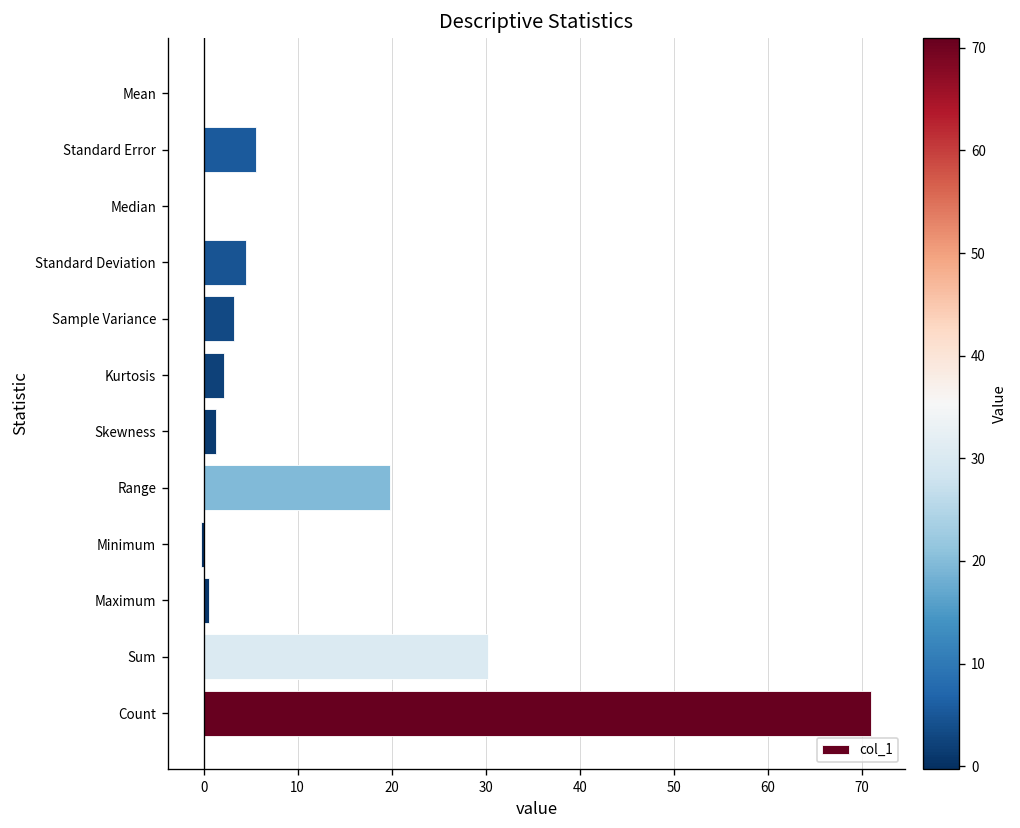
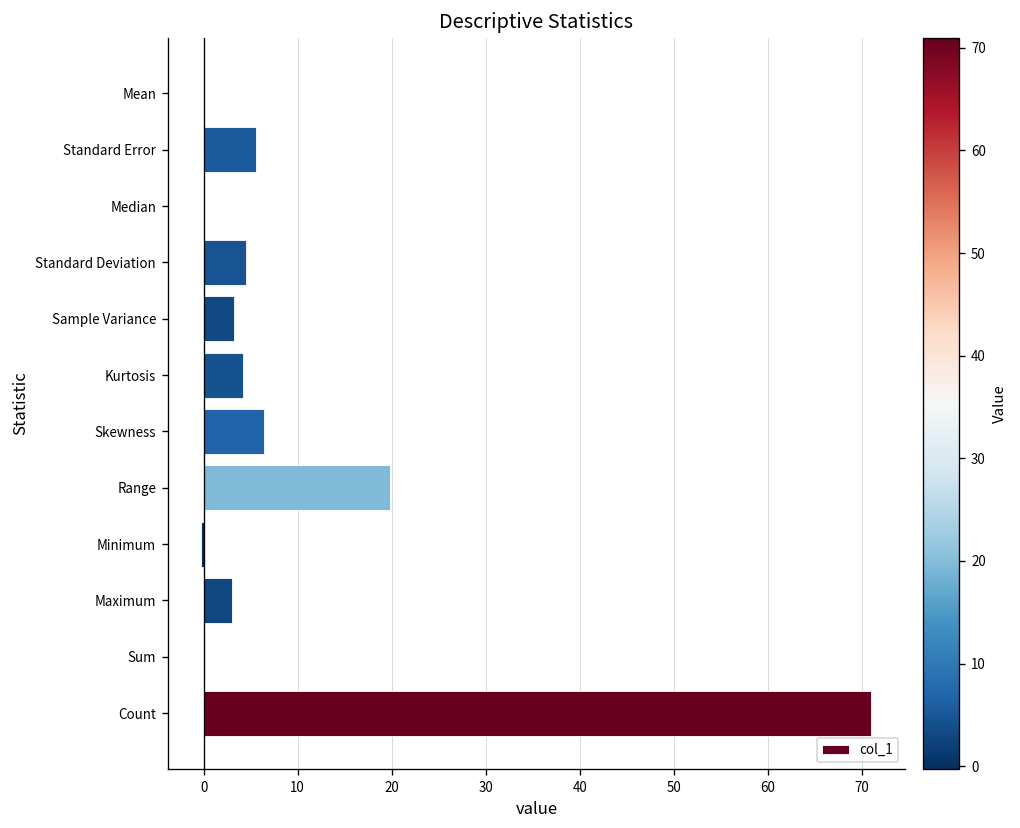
  {
    "Standard Error": 6,
    "Standard Deviation": 5,
    "Sample Variance": 3,
-   "Kurtosis": 2,
-   "Skewness": 1,
+   "Kurtosis": 4,
+   "Skewness": 6,
    "Range": 20,
-   "Maximum": 1,
-   "Sum": 30,
+   "Maximum": 3,
+   "Sum": 0,
    "Count": 71
  }
